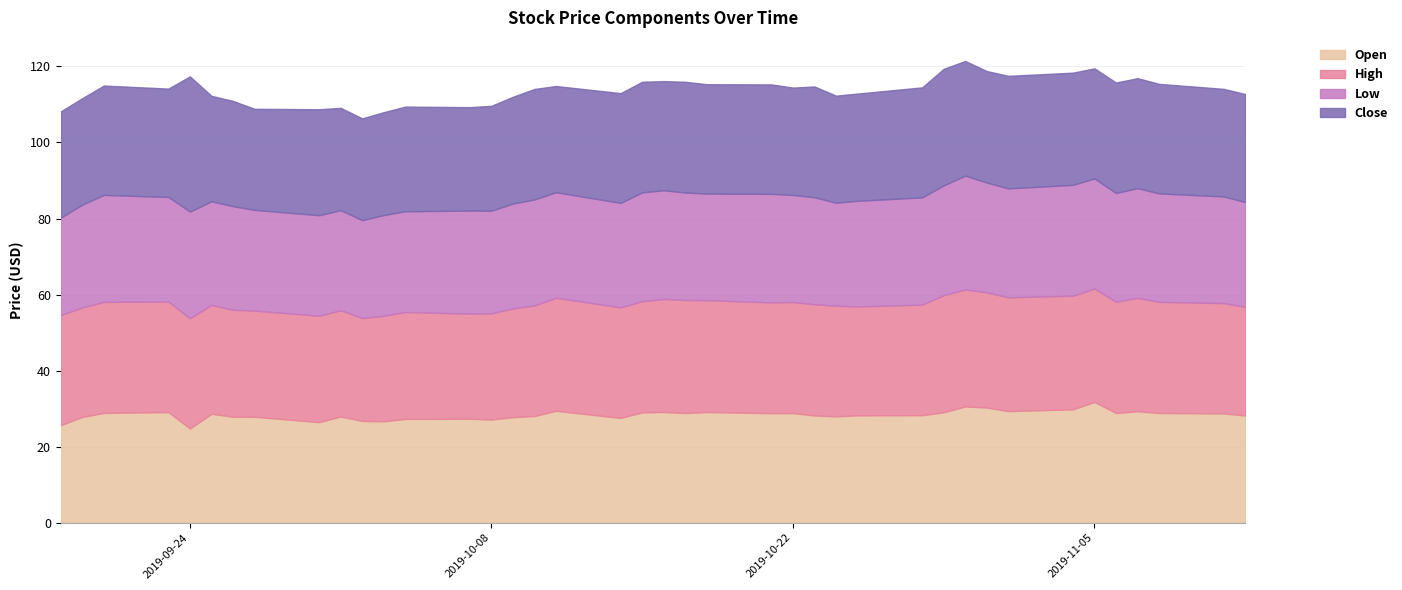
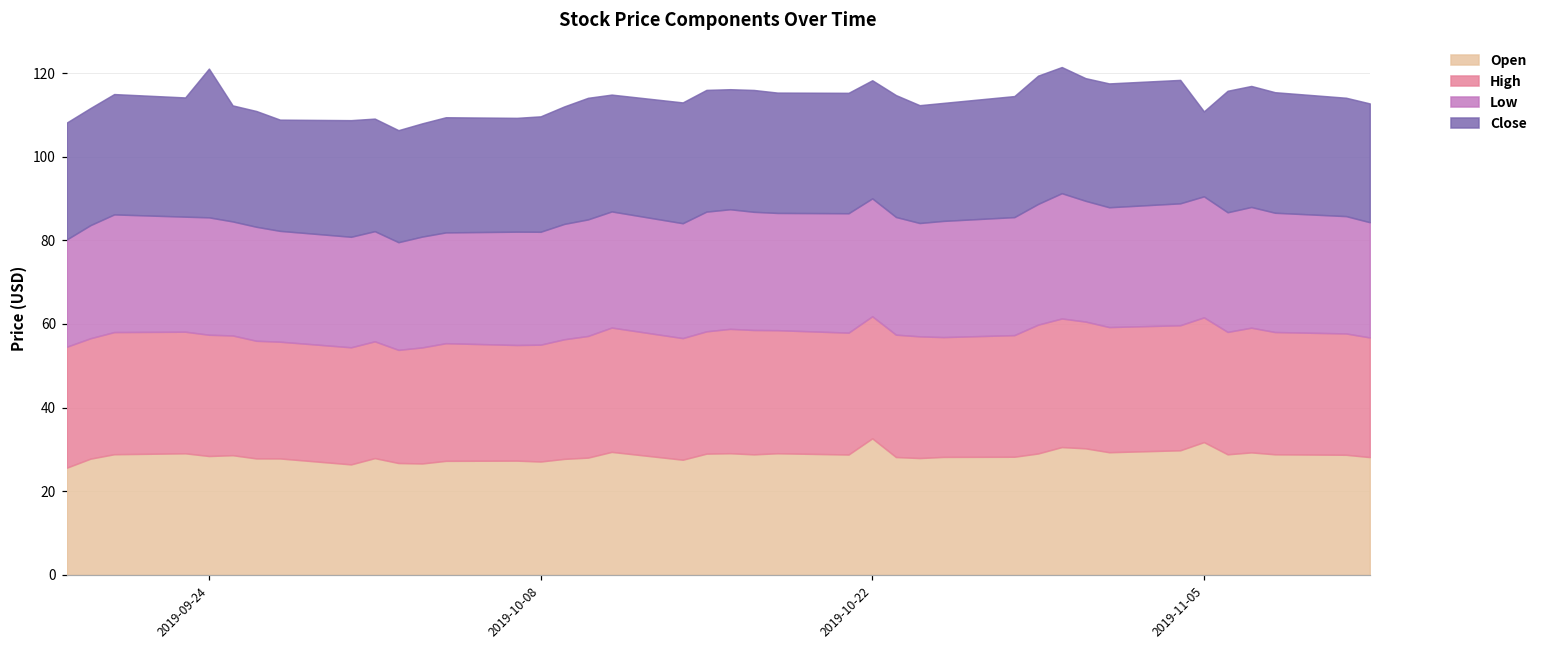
  {
    "Open": {
-     "2019-09-24": 25,
+     "2019-09-24": 28,
      "2019-10-08": 27,
-     "2019-10-22": 29,
+     "2019-10-22": 33,
      "2019-11-05": 32
    },
    "Close": {
      "2019-09-24": 36,
      "2019-10-08": 28,
      "2019-10-22": 28,
-     "2019-11-05": 29
+     "2019-11-05": 20
    }
  }
